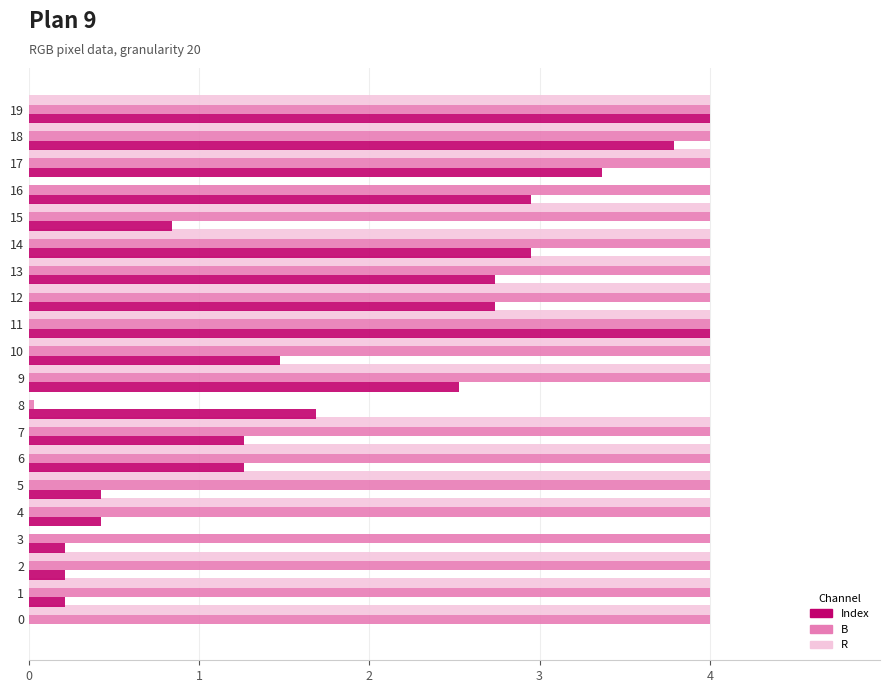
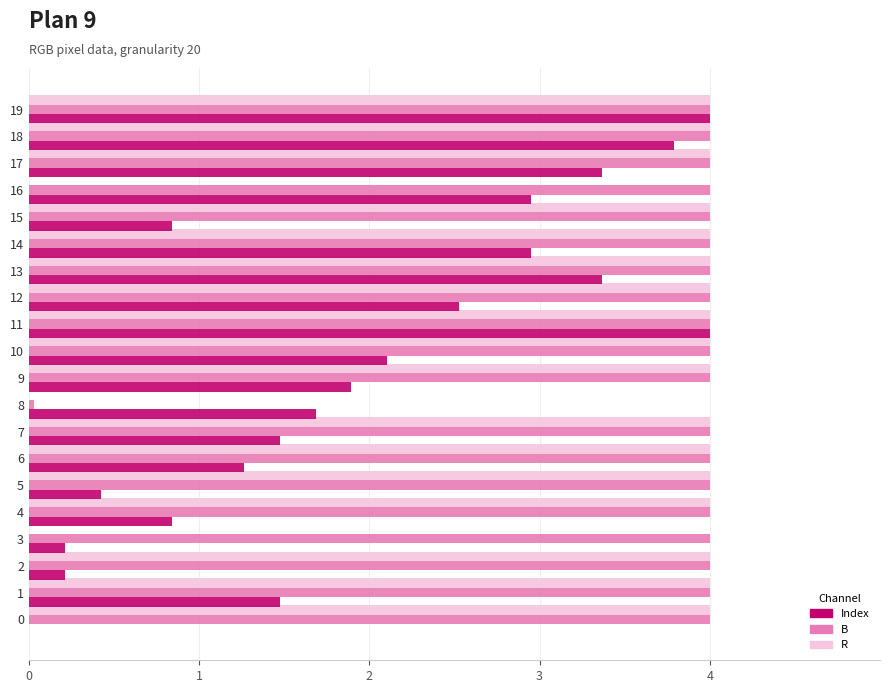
  {
    "R": {
      "19": 4.00,
      "18": 4.00,
      "17": 4.00,
      "16": 0.00,
      "15": 4.00,
      "14": 4.00,
      "13": 4.00,
      "12": 4.00,
      "11": 4.00,
      "10": 4.00,
      "9": 4.00,
      "8": 0.00,
      "7": 4.00,
      "6": 4.00,
      "5": 4.00,
      "4": 4.00,
      "3": 0.00,
      "2": 4.00,
      "1": 4.00,
      "0": 4.00
    },
    "B": {
      "19": 4.00,
      "18": 4.00,
      "17": 4.00,
      "16": 4.00,
      "15": 4.00,
      "14": 4.00,
      "13": 4.00,
      "12": 4.00,
      "11": 4.00,
      "10": 4.00,
      "9": 4.00,
      "8": 0.03,
      "7": 4.00,
      "6": 4.00,
      "5": 4.00,
      "4": 4.00,
      "3": 4.00,
      "2": 4.00,
      "1": 4.00,
      "0": 4.00
    },
    "Index": {
      "19": 4.00,
      "18": 3.79,
      "17": 3.37,
      "16": 2.95,
      "15": 0.84,
      "14": 2.95,
-     "13": 2.74,
-     "12": 2.74,
+     "13": 3.37,
+     "12": 2.53,
      "11": 4.00,
-     "10": 1.47,
-     "9": 2.53,
+     "10": 2.11,
+     "9": 1.89,
      "8": 1.68,
-     "7": 1.26,
+     "7": 1.47,
      "6": 1.26,
      "5": 0.42,
-     "4": 0.42,
+     "4": 0.84,
      "3": 0.21,
      "2": 0.21,
-     "1": 0.21,
+     "1": 1.47,
      "0": 0.00
    }
  }
